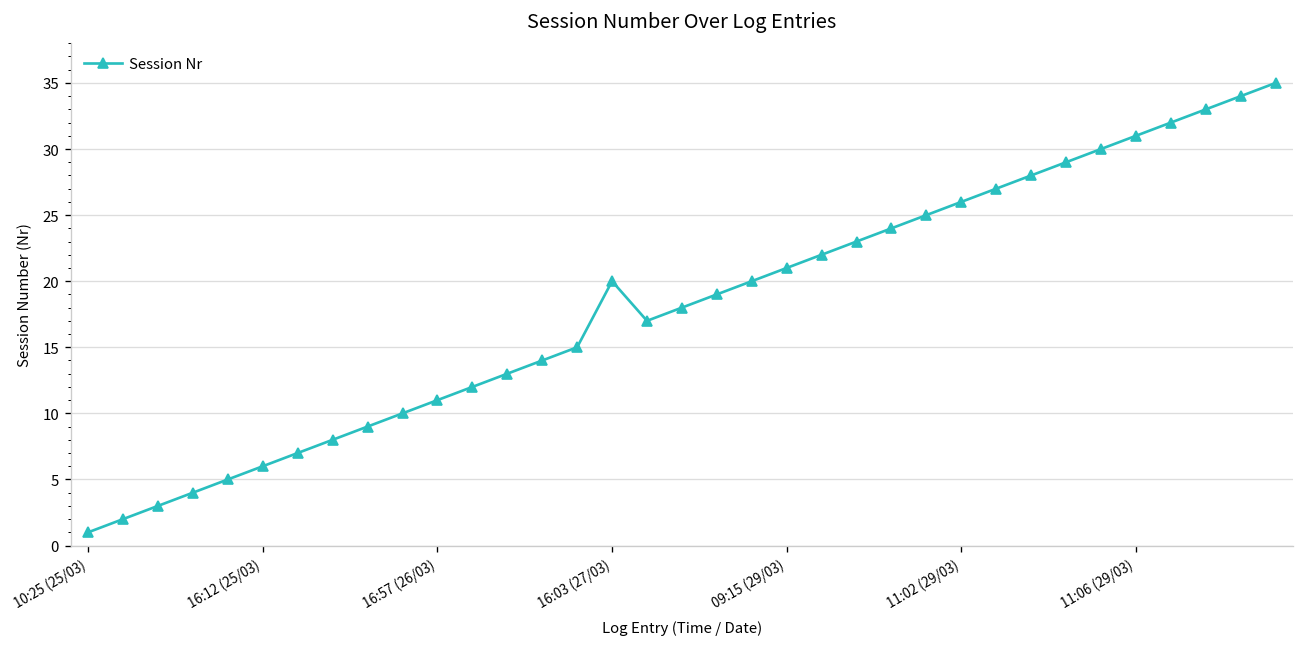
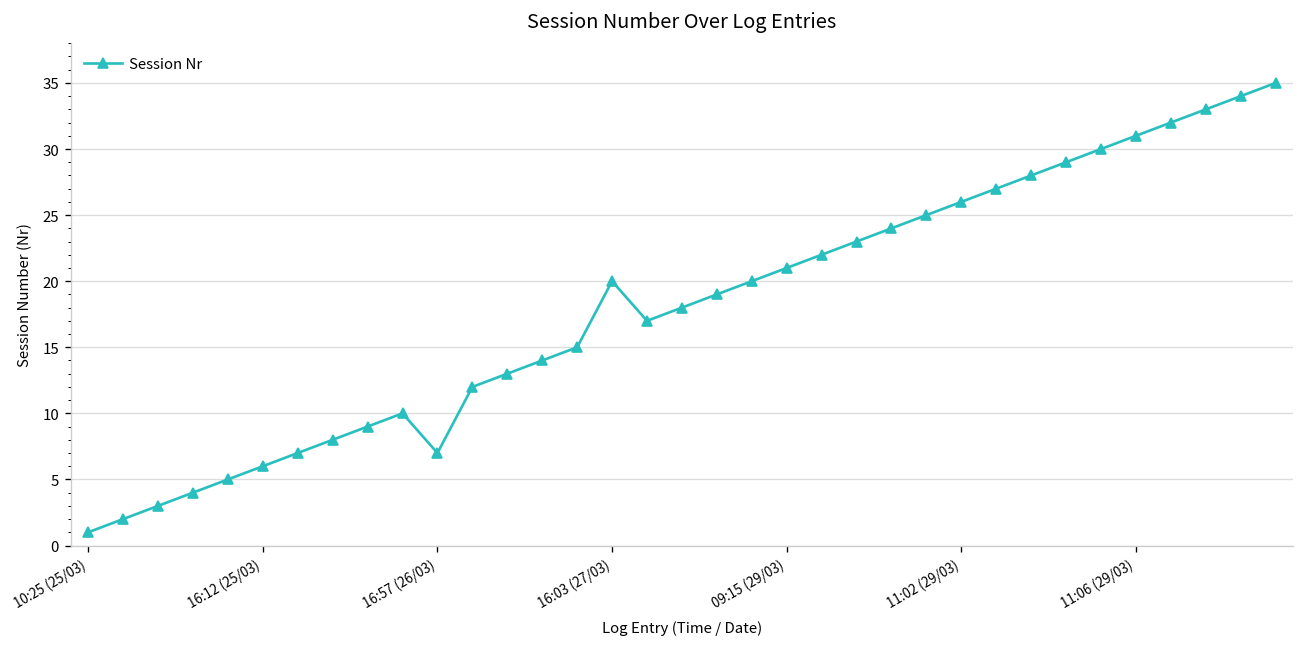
  {
    "16:12 (25/03)": 6,
-   "16:57 (26/03)": 11,
+   "16:57 (26/03)": 7,
    "16:03 (27/03)": 20,
    "09:15 (29/03)": 21
  }
